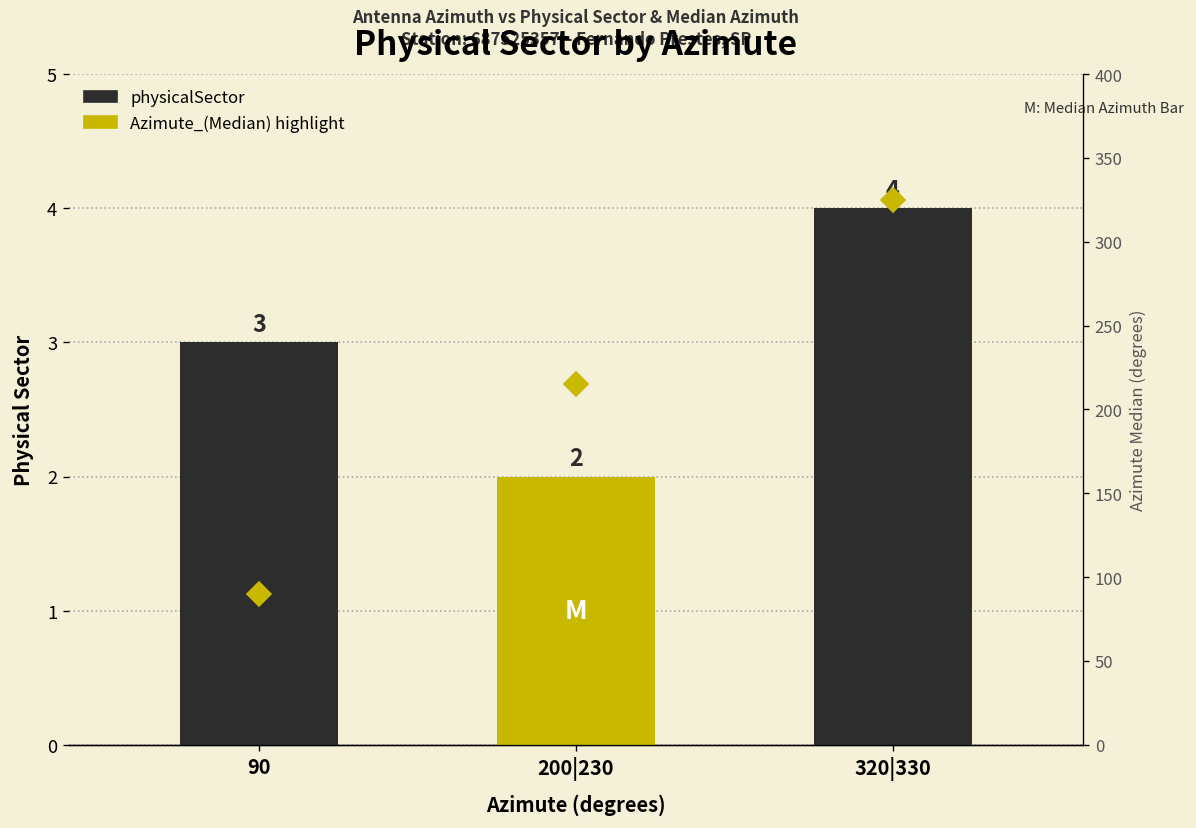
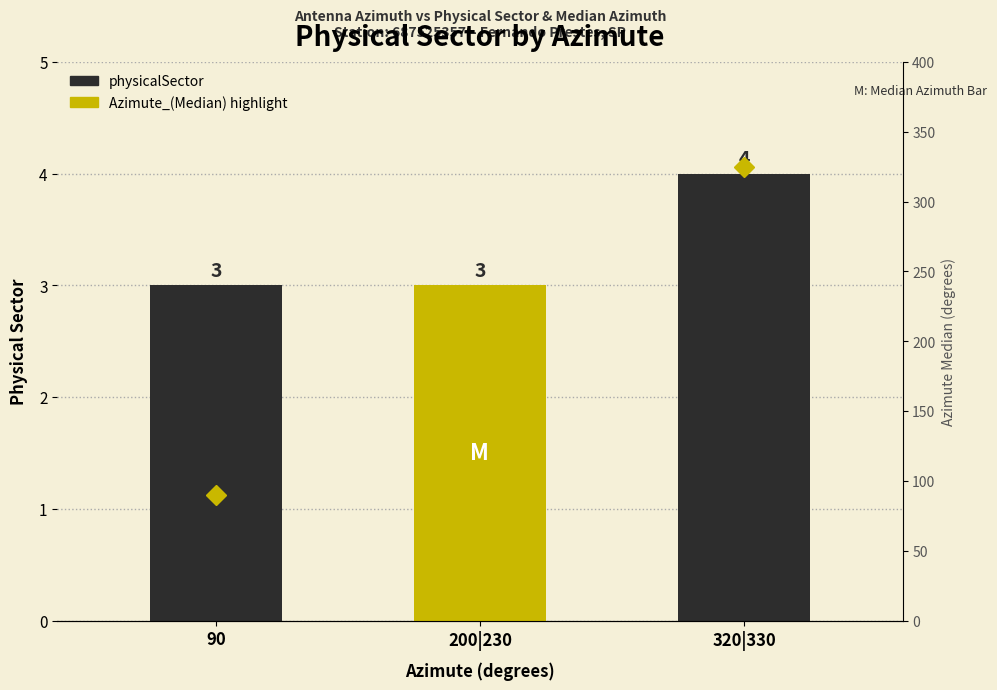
  {
    "physicalSector": {
      "90": 3,
-     "200|230": 2
+     "200|230": 3
    }
  }
